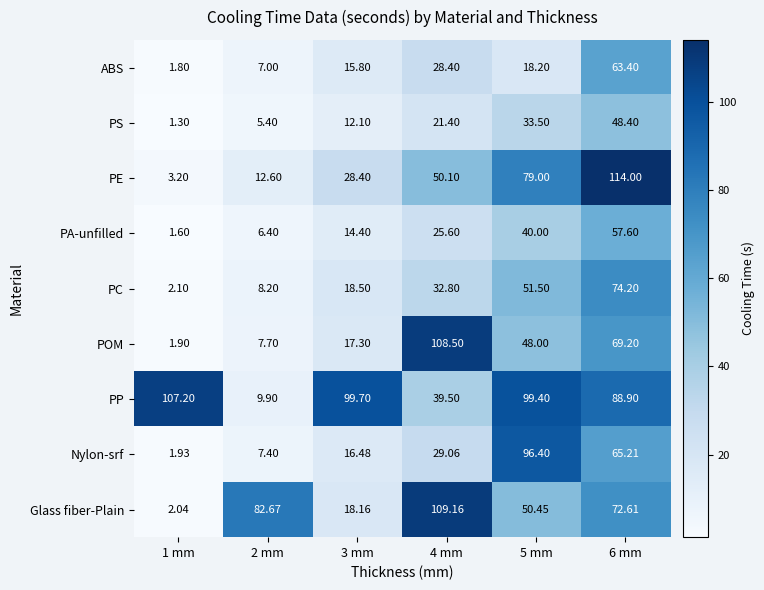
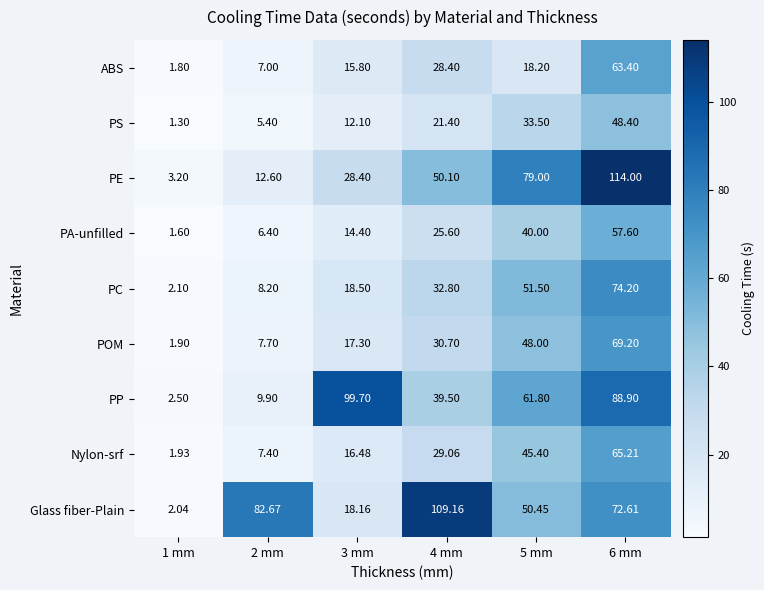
  {
    "ABS": {
      "1 mm": 1.80,
      "2 mm": 7.00,
      "3 mm": 15.80,
      "4 mm": 28.40,
      "5 mm": 18.20,
      "6 mm": 63.40
    },
    "PS": {
      "1 mm": 1.30,
      "2 mm": 5.40,
      "3 mm": 12.10,
      "4 mm": 21.40,
      "5 mm": 33.50,
      "6 mm": 48.40
    },
    "PE": {
      "1 mm": 3.20,
      "2 mm": 12.60,
      "3 mm": 28.40,
      "4 mm": 50.10,
      "5 mm": 79.00,
      "6 mm": 114.00
    },
    "PA-unfilled": {
      "1 mm": 1.60,
      "2 mm": 6.40,
      "3 mm": 14.40,
      "4 mm": 25.60,
      "5 mm": 40.00,
      "6 mm": 57.60
    },
    "PC": {
      "1 mm": 2.10,
      "2 mm": 8.20,
      "3 mm": 18.50,
      "4 mm": 32.80,
      "5 mm": 51.50,
      "6 mm": 74.20
    },
    "POM": {
      "1 mm": 1.90,
      "2 mm": 7.70,
      "3 mm": 17.30,
-     "4 mm": 108.50,
+     "4 mm": 30.70,
      "5 mm": 48.00,
      "6 mm": 69.20
    },
    "PP": {
-     "1 mm": 107.20,
+     "1 mm": 2.50,
      "2 mm": 9.90,
      "3 mm": 99.70,
      "4 mm": 39.50,
-     "5 mm": 99.40,
+     "5 mm": 61.80,
      "6 mm": 88.90
    },
    "Nylon-srf": {
      "1 mm": 1.93,
      "2 mm": 7.40,
      "3 mm": 16.48,
      "4 mm": 29.06,
-     "5 mm": 96.40,
+     "5 mm": 45.40,
      "6 mm": 65.21
    },
    "Glass fiber-Plain": {
      "1 mm": 2.04,
      "2 mm": 82.67,
      "3 mm": 18.16,
      "4 mm": 109.16,
      "5 mm": 50.45,
      "6 mm": 72.61
    }
  }
